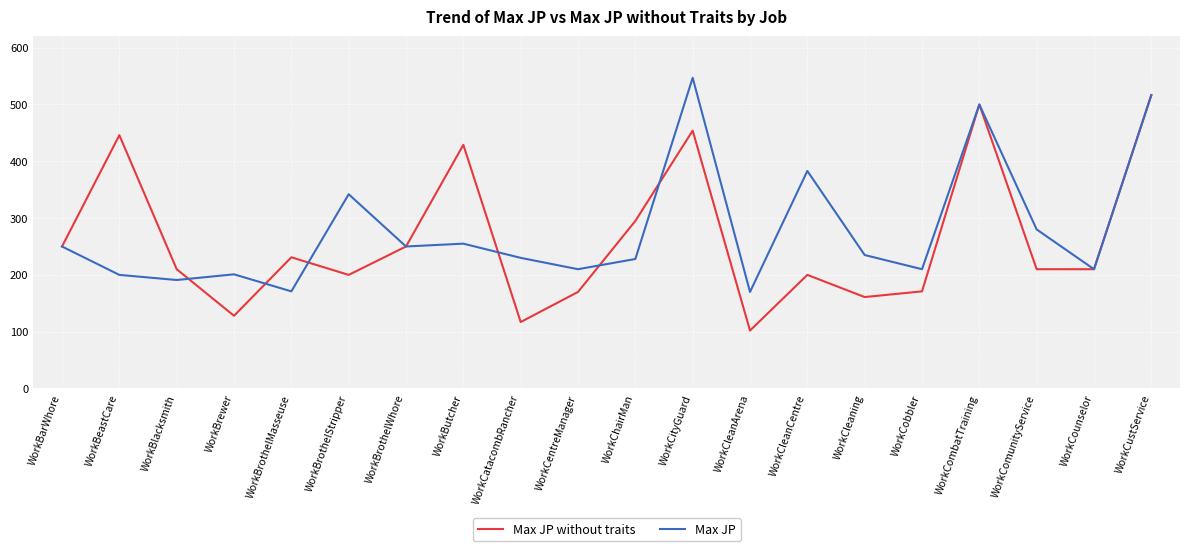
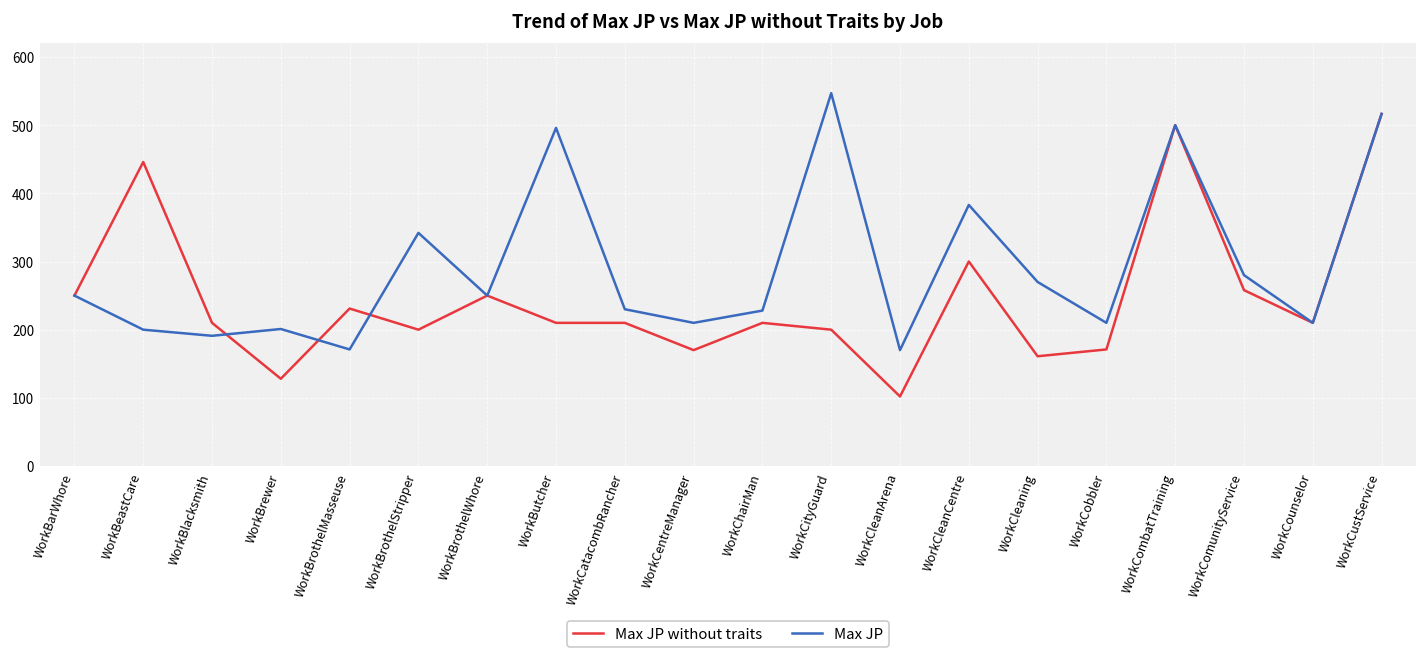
  {
    "Max JP without traits": {
      "WorkBeastCare": 450,
      "WorkBlacksmith": 210,
      "WorkBrewer": 130,
      "WorkBrothelMasseuse": 230,
      "WorkBrothelStripper": 200,
-     "WorkButcher": 430,
-     "WorkCatacombRancher": 120,
+     "WorkButcher": 210,
+     "WorkCatacombRancher": 210,
      "WorkCentreManager": 170,
-     "WorkChairMan": 300,
-     "WorkCityGuard": 450,
+     "WorkChairMan": 210,
+     "WorkCityGuard": 200,
      "WorkCleanArena": 100,
-     "WorkCleanCentre": 200,
+     "WorkCleanCentre": 300,
      "WorkCleaning": 160,
      "WorkCobbler": 170,
-     "WorkComunityService": 210
+     "WorkComunityService": 260
    },
    "Max JP": {
      "WorkBeastCare": 200,
      "WorkBlacksmith": 190,
      "WorkBrewer": 200,
      "WorkBrothelMasseuse": 170,
      "WorkBrothelStripper": 340,
-     "WorkButcher": 260,
+     "WorkButcher": 500,
      "WorkCatacombRancher": 230,
      "WorkCentreManager": 210,
      "WorkChairMan": 230,
      "WorkCityGuard": 550,
      "WorkCleanArena": 170,
      "WorkCleanCentre": 380,
-     "WorkCleaning": 240,
+     "WorkCleaning": 270,
      "WorkCobbler": 210,
      "WorkComunityService": 280
    }
  }
